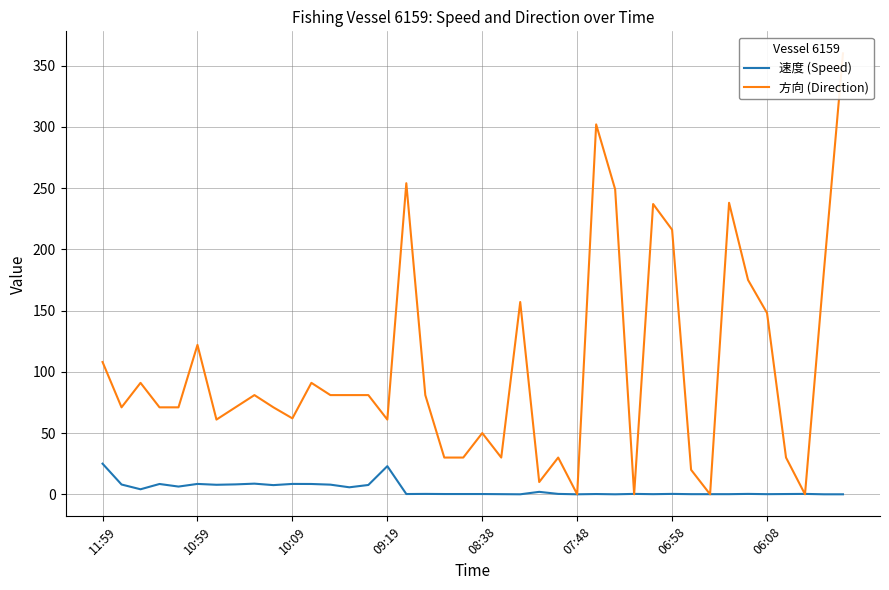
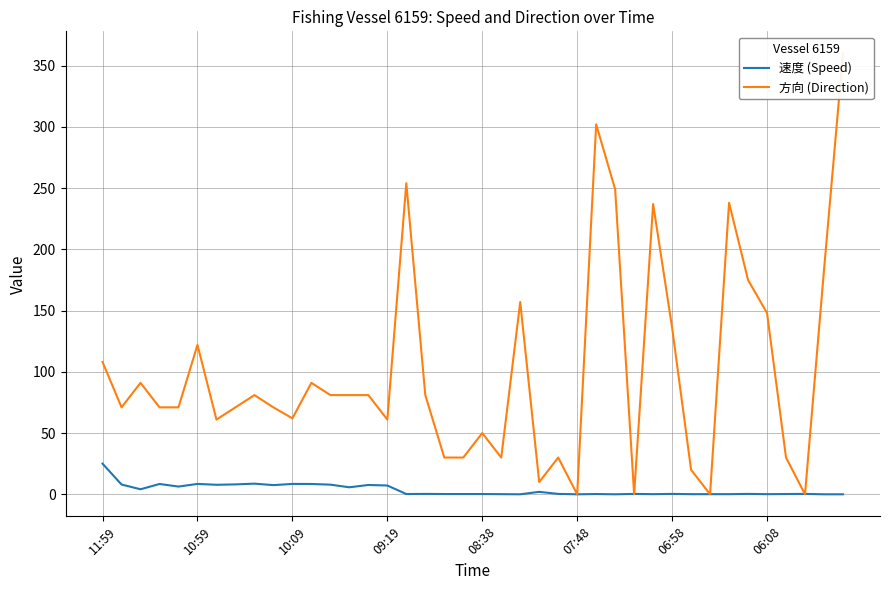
  {
    "速度 (Speed)": {
      "11:59": 25,
      "10:59": 8,
      "10:09": 8,
-     "09:19": 23,
+     "09:19": 7,
      "08:38": 0,
      "06:58": 0,
      "06:08": 0
    },
    "方向 (Direction)": {
      "11:59": 108,
      "10:59": 122,
      "10:09": 62,
      "09:19": 61,
      "08:38": 50,
-     "06:58": 216,
+     "06:58": 136,
      "06:08": 148
    }
  }
